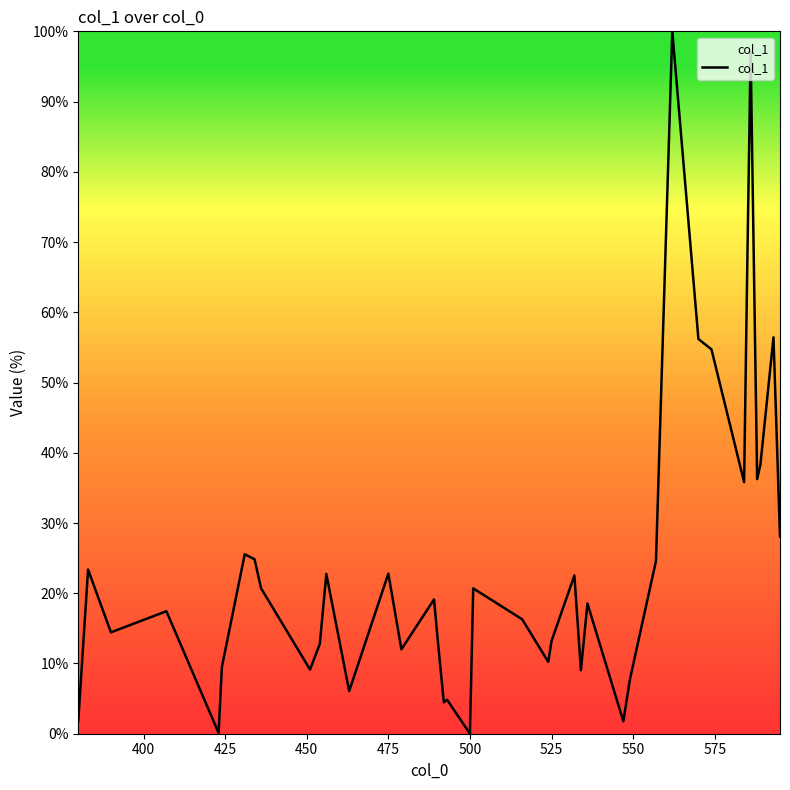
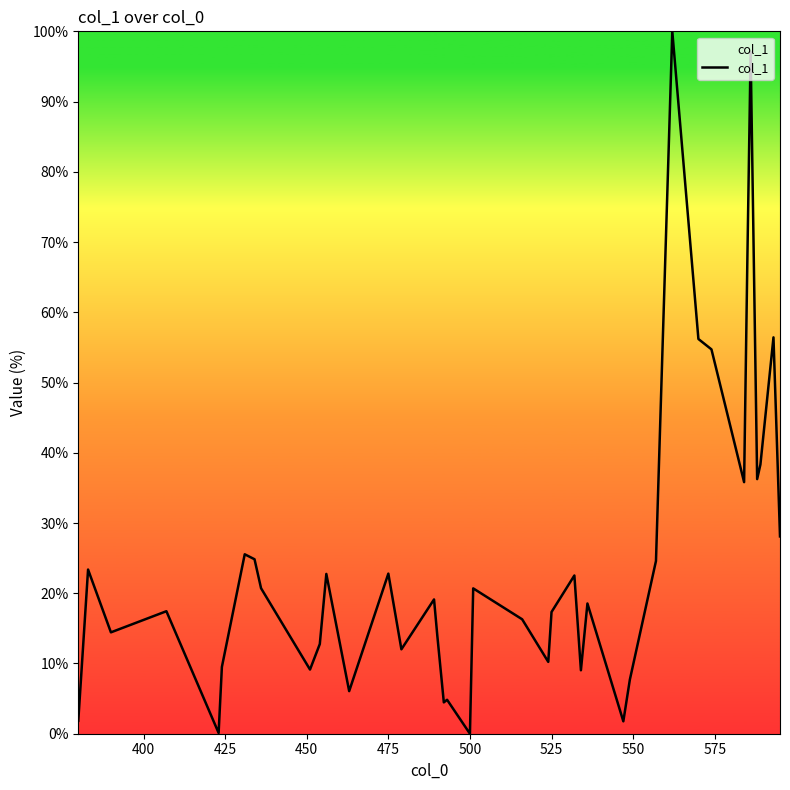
  {
    "475": "23%",
    "500": "0%",
-   "525": "13%"
+   "525": "17%"
  }
